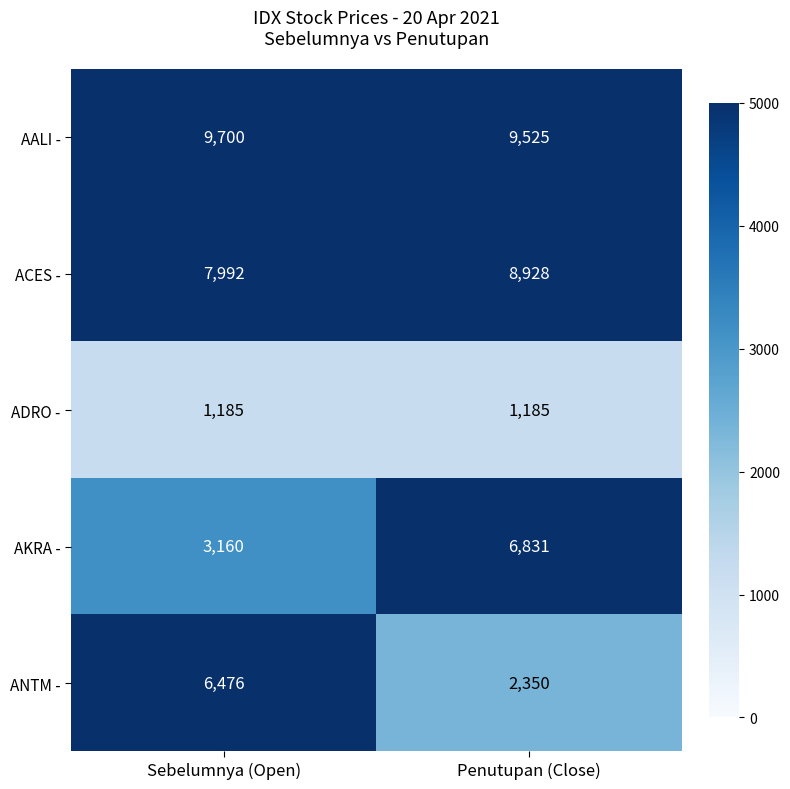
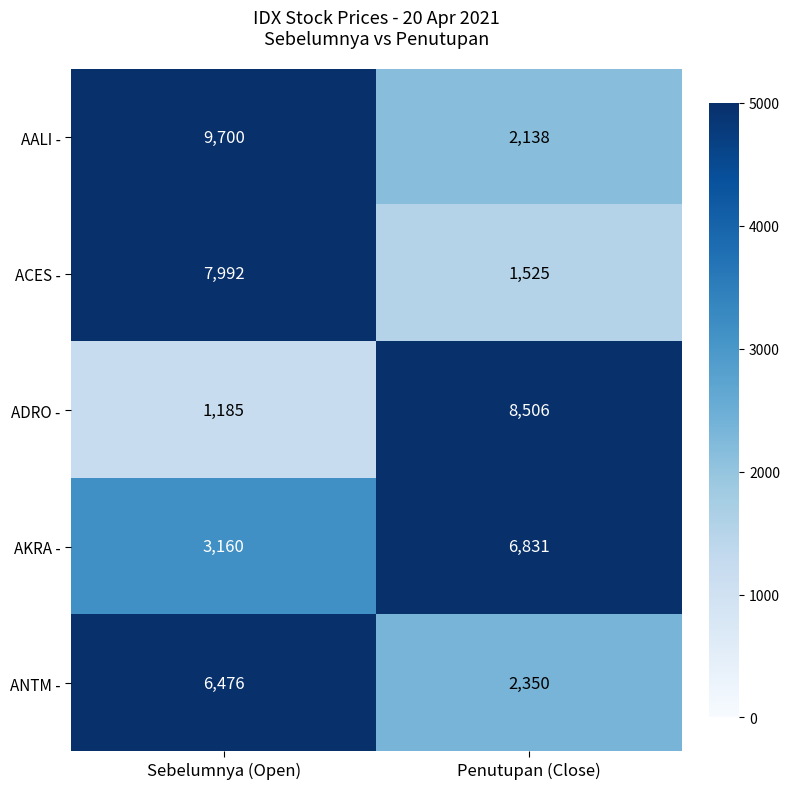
  {
    "AALI -": {
      "Sebelumnya (Open)": "9,700",
-     "Penutupan (Close)": "9,525"
+     "Penutupan (Close)": "2,138"
    },
    "ACES -": {
      "Sebelumnya (Open)": "7,992",
-     "Penutupan (Close)": "8,928"
+     "Penutupan (Close)": "1,525"
    },
    "ADRO -": {
      "Sebelumnya (Open)": "1,185",
-     "Penutupan (Close)": "1,185"
+     "Penutupan (Close)": "8,506"
    },
    "AKRA -": {
      "Sebelumnya (Open)": "3,160",
      "Penutupan (Close)": "6,831"
    },
    "ANTM -": {
      "Sebelumnya (Open)": "6,476",
      "Penutupan (Close)": "2,350"
    }
  }
